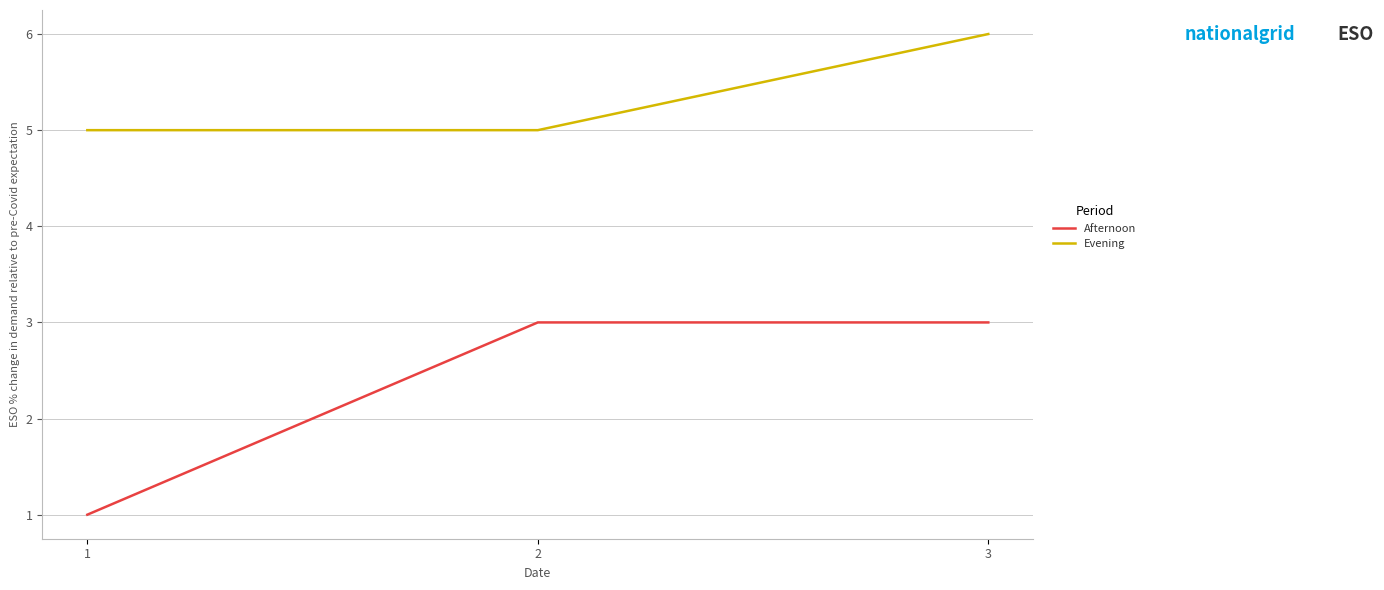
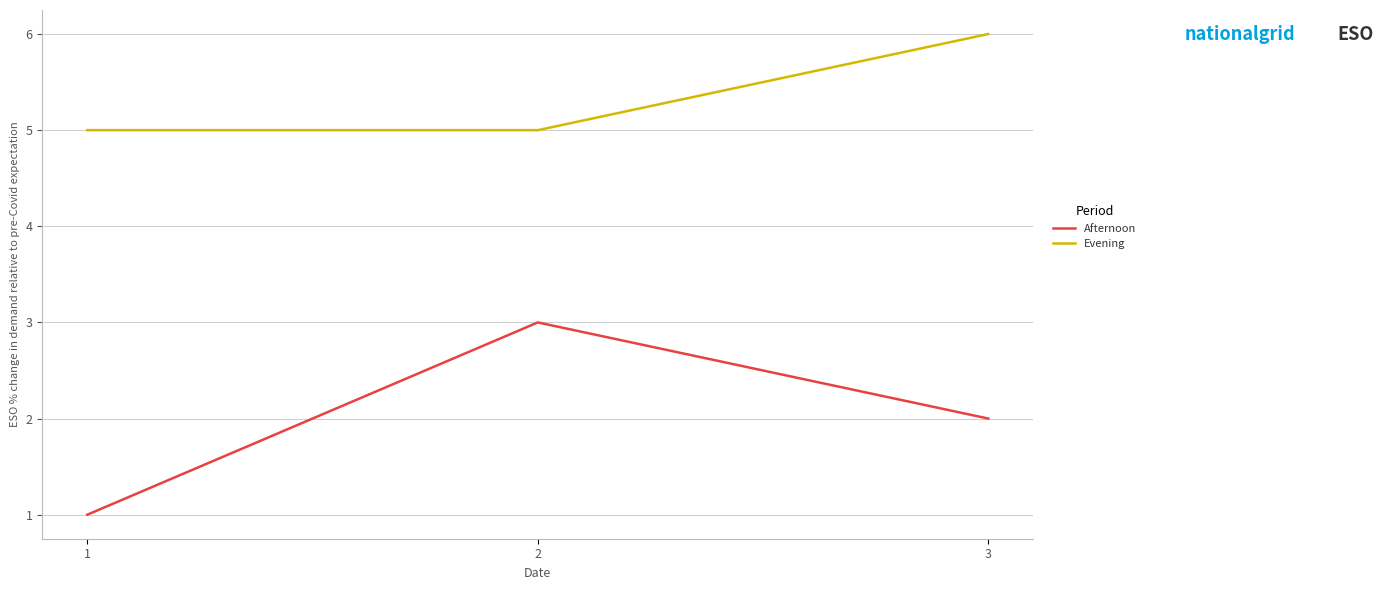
  {
    "Afternoon": {
      "1": 1,
      "2": 3,
-     "3": 3
+     "3": 2
    },
    "Evening": {
      "1": 5,
      "2": 5,
      "3": 6
    }
  }
